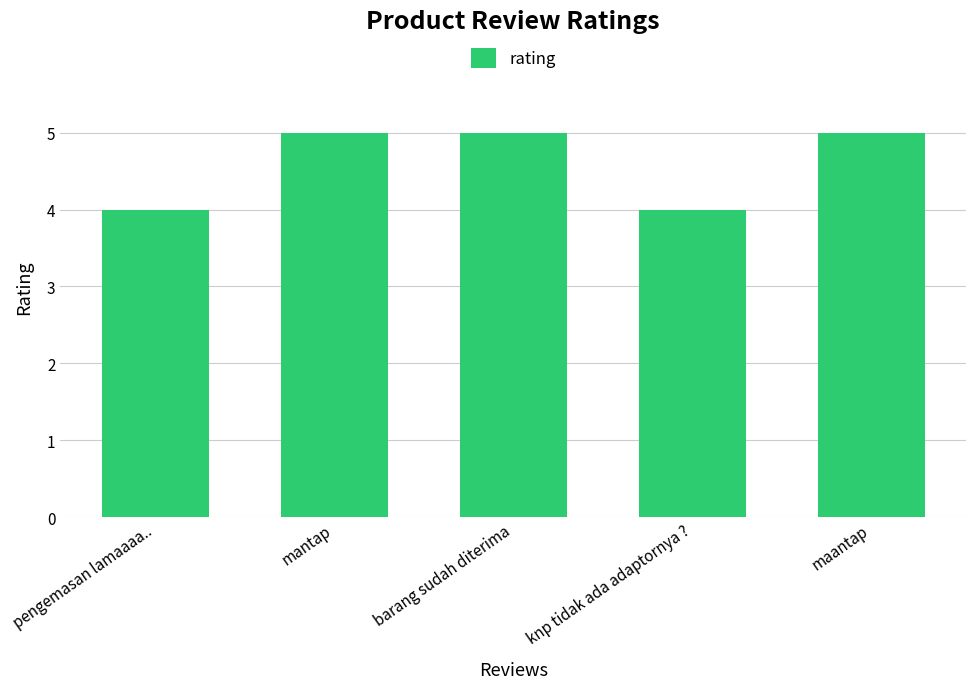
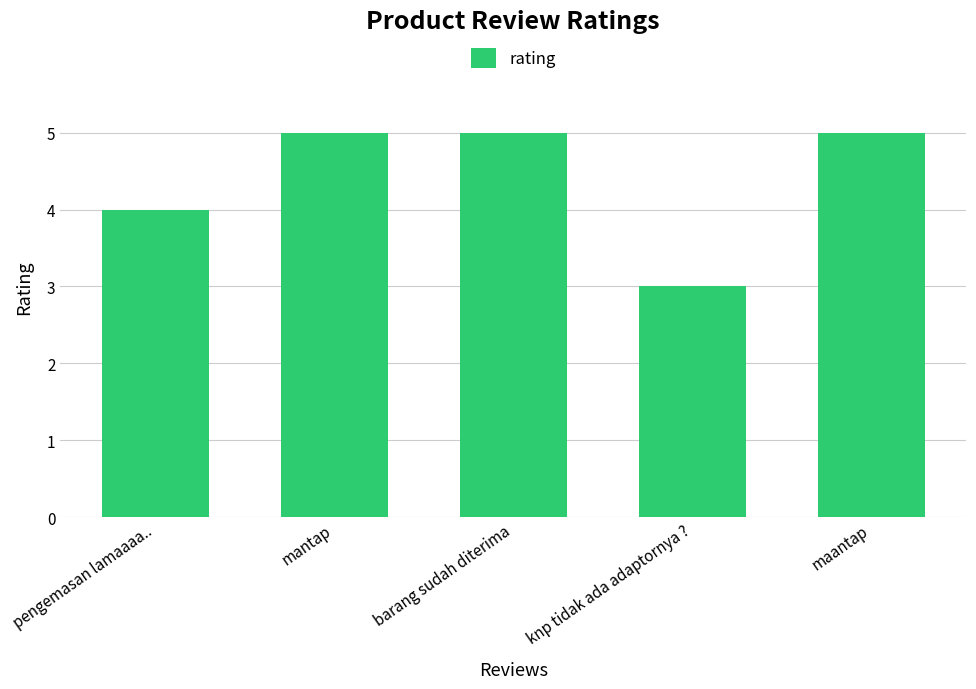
  {
    "pengemasan lamaaaa..": 4,
    "mantap": 5,
    "barang sudah diterima": 5,
-   "knp tidak ada adaptornya ?": 4,
+   "knp tidak ada adaptornya ?": 3,
    "maantap": 5
  }
